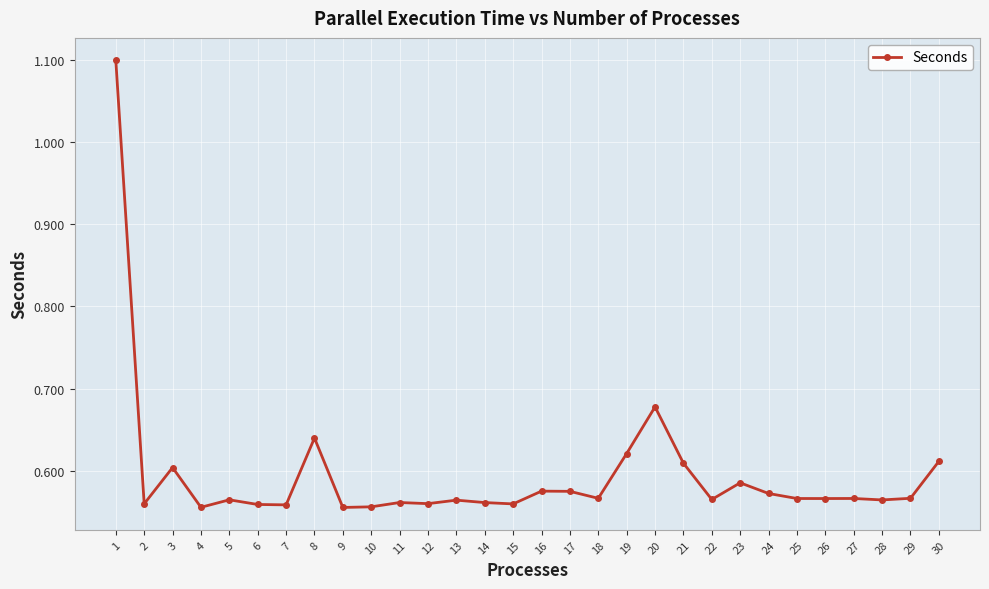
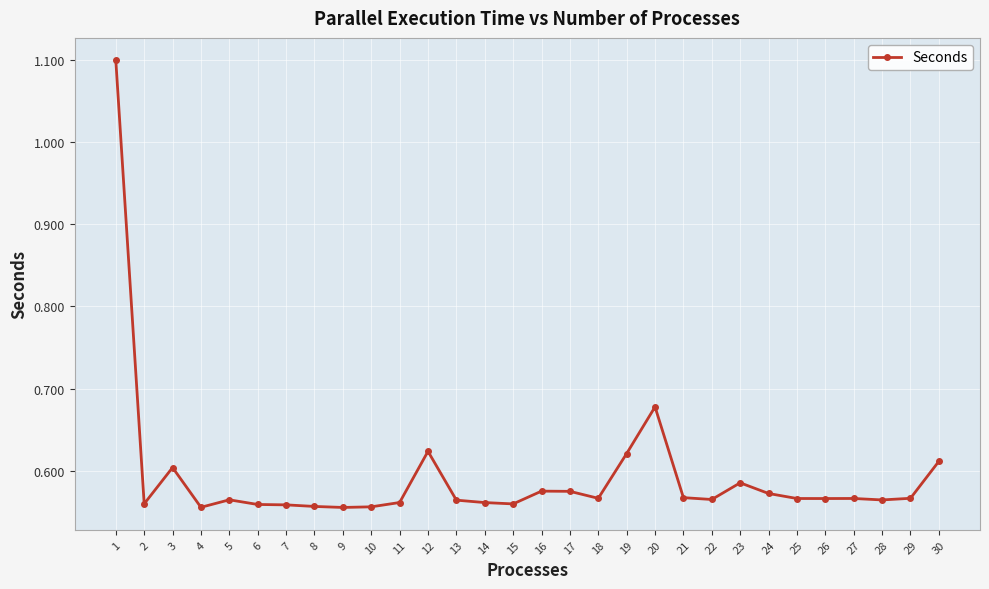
  {
    "1": 1.10,
    "2": 0.56,
    "3": 0.60,
    "4": 0.56,
    "5": 0.56,
    "6": 0.56,
    "7": 0.56,
-   "8": 0.64,
+   "8": 0.56,
    "9": 0.56,
    "10": 0.56,
    "11": 0.56,
-   "12": 0.56,
+   "12": 0.62,
    "13": 0.56,
    "14": 0.56,
    "15": 0.56,
    "16": 0.58,
    "17": 0.58,
    "18": 0.57,
    "19": 0.62,
    "20": 0.68,
-   "21": 0.61,
+   "21": 0.57,
    "22": 0.57,
    "23": 0.59,
    "24": 0.57,
    "25": 0.57,
    "26": 0.57,
    "27": 0.57,
    "28": 0.56,
    "29": 0.57,
    "30": 0.61
  }
